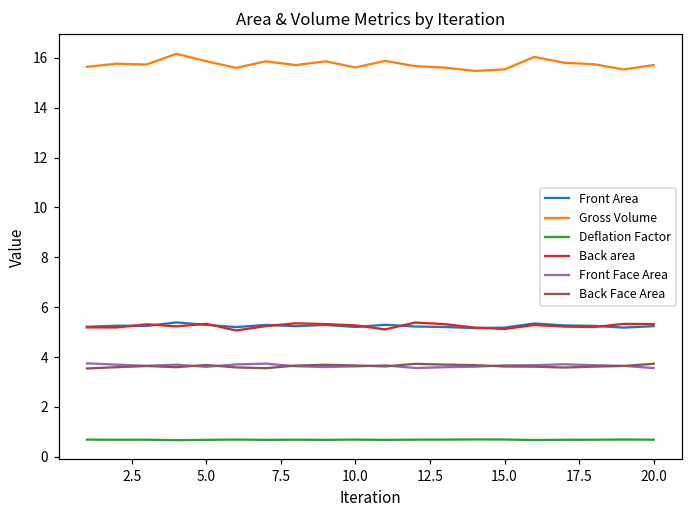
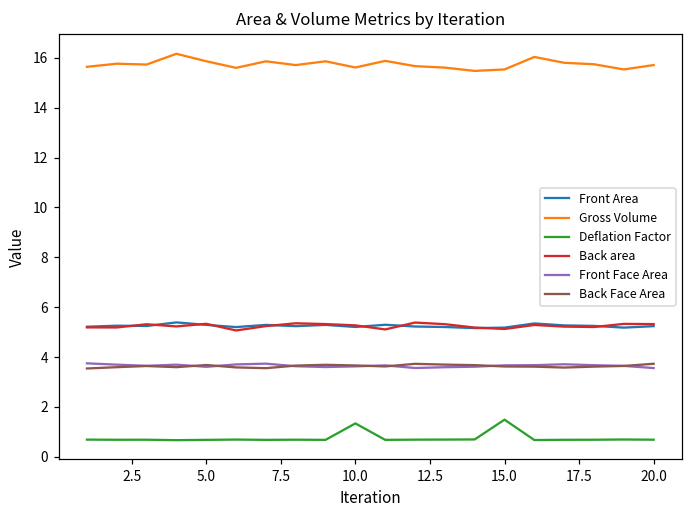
  {
    "Gross Volume": {
      "5.0": 15.9,
      "10.0": 15.6,
      "15.0": 15.5,
      "20.0": 15.7
    },
    "Deflation Factor": {
      "5.0": 0.7,
-     "10.0": 0.7,
-     "15.0": 0.7,
+     "10.0": 1.3,
+     "15.0": 1.5,
      "20.0": 0.7
    },
    "Front Face Area": {
      "20.0": 3.6
    },
    "Back Face Area": {
      "20.0": 3.7
    }
  }
